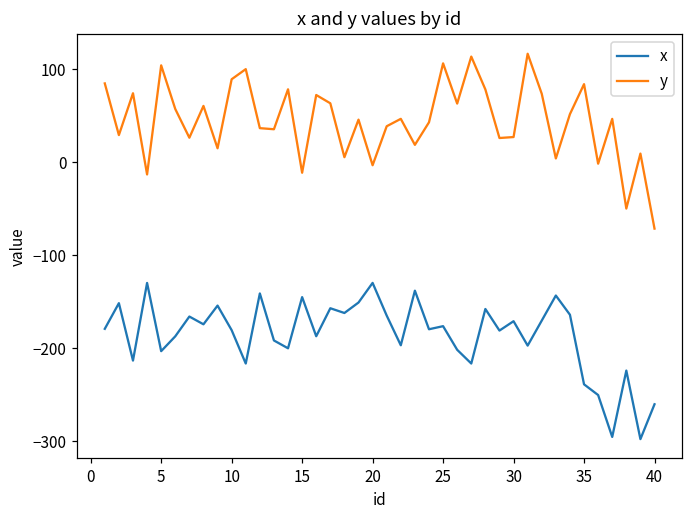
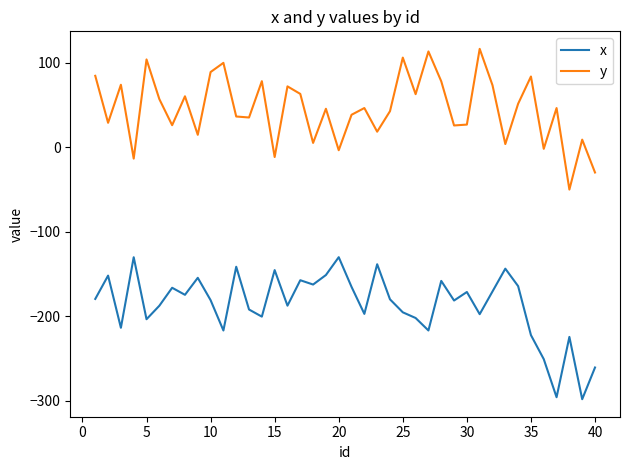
  {
    "x": {
      "5": -200,
      "10": -180,
      "15": -150,
      "20": -130,
-     "25": -180,
+     "25": -200,
      "30": -170,
-     "35": -240,
+     "35": -220,
      "40": -260
    },
    "y": {
      "5": 100,
      "10": 90,
      "15": -10,
      "20": 0,
      "25": 110,
      "30": 30,
      "35": 80,
-     "40": -70
+     "40": -30
    }
  }
